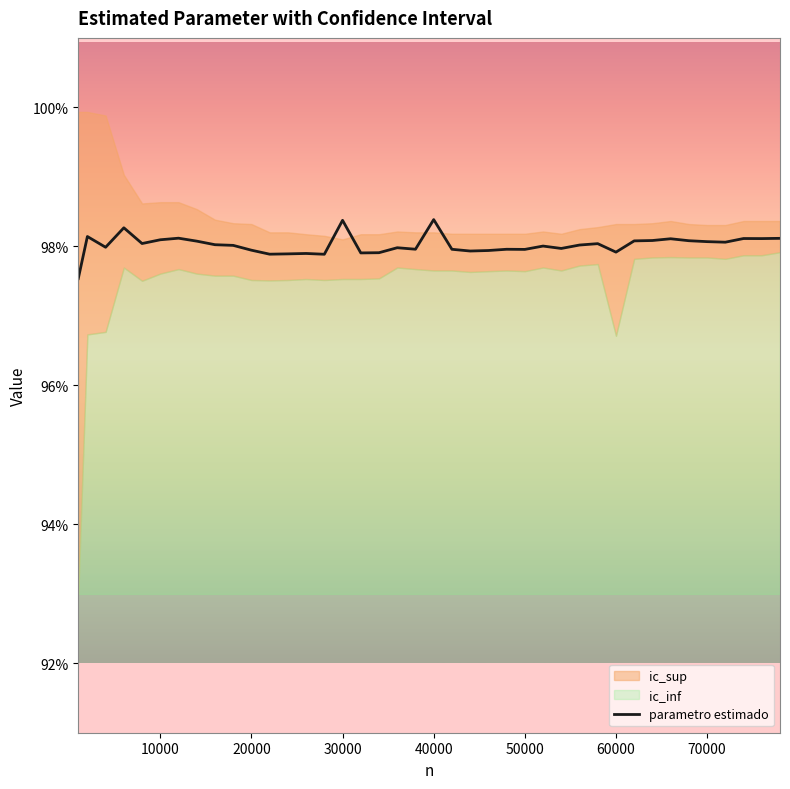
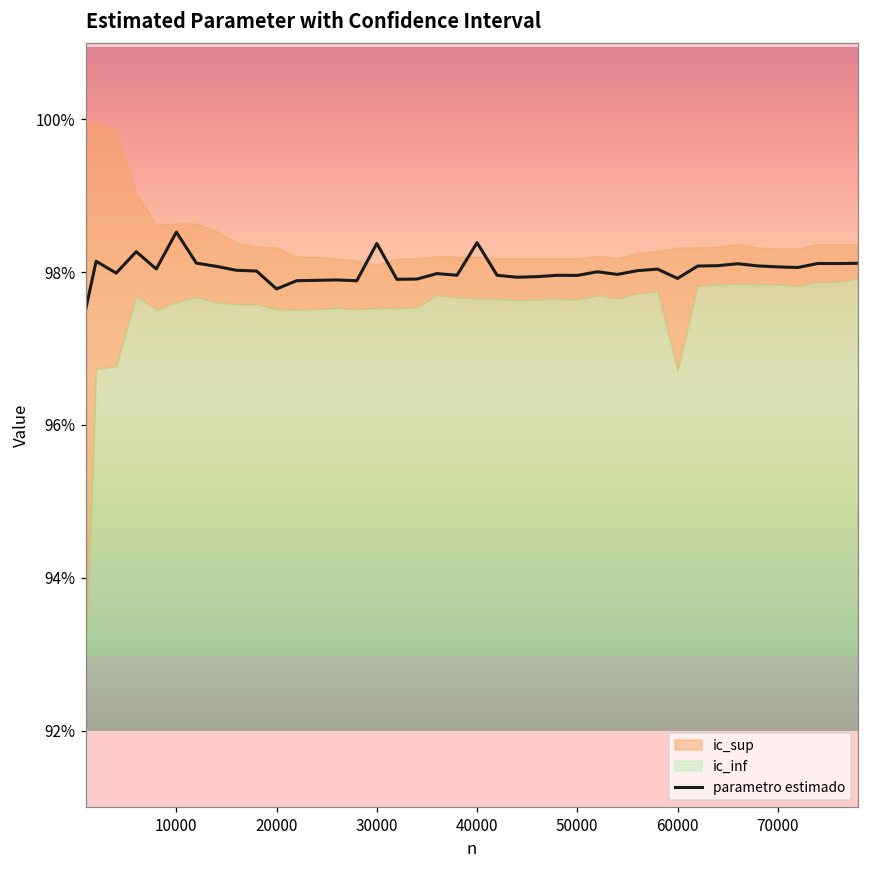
  {
    "parametro estimado": {
-     "10000": "98.1%",
-     "20000": "97.9%",
+     "10000": "98.5%",
+     "20000": "97.8%",
      "30000": "98.4%",
      "40000": "98.4%",
      "50000": "98.0%",
      "60000": "97.9%",
      "70000": "98.1%"
    },
    "ic_inf": {
      "10000": "97.6%",
      "20000": "97.5%",
      "30000": "97.5%",
      "40000": "97.7%",
      "50000": "97.6%",
      "60000": "96.7%",
      "70000": "97.8%"
    }
  }
